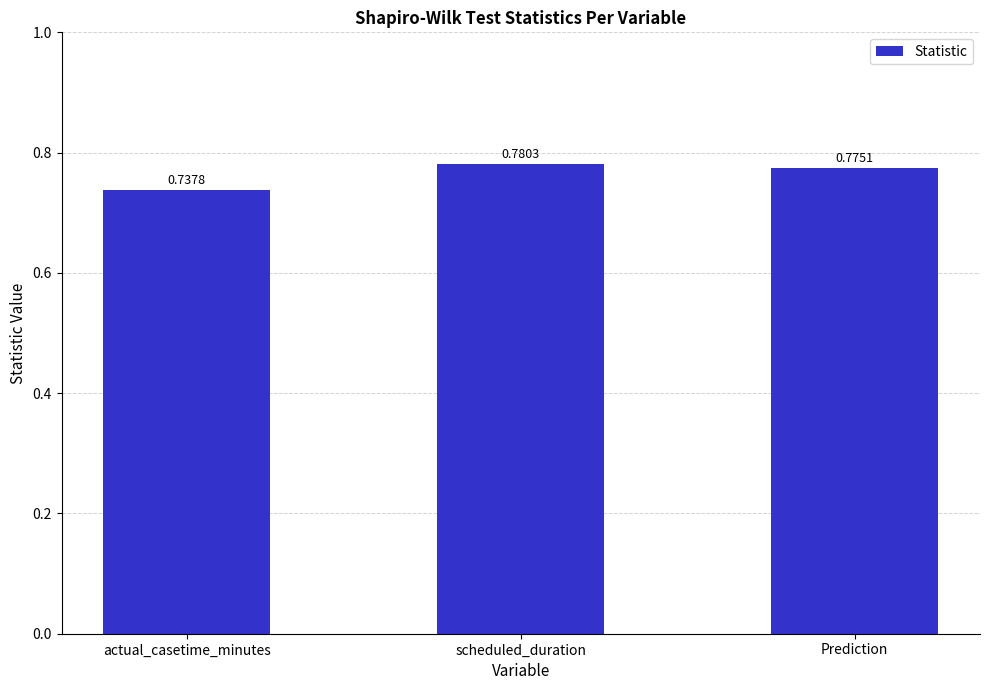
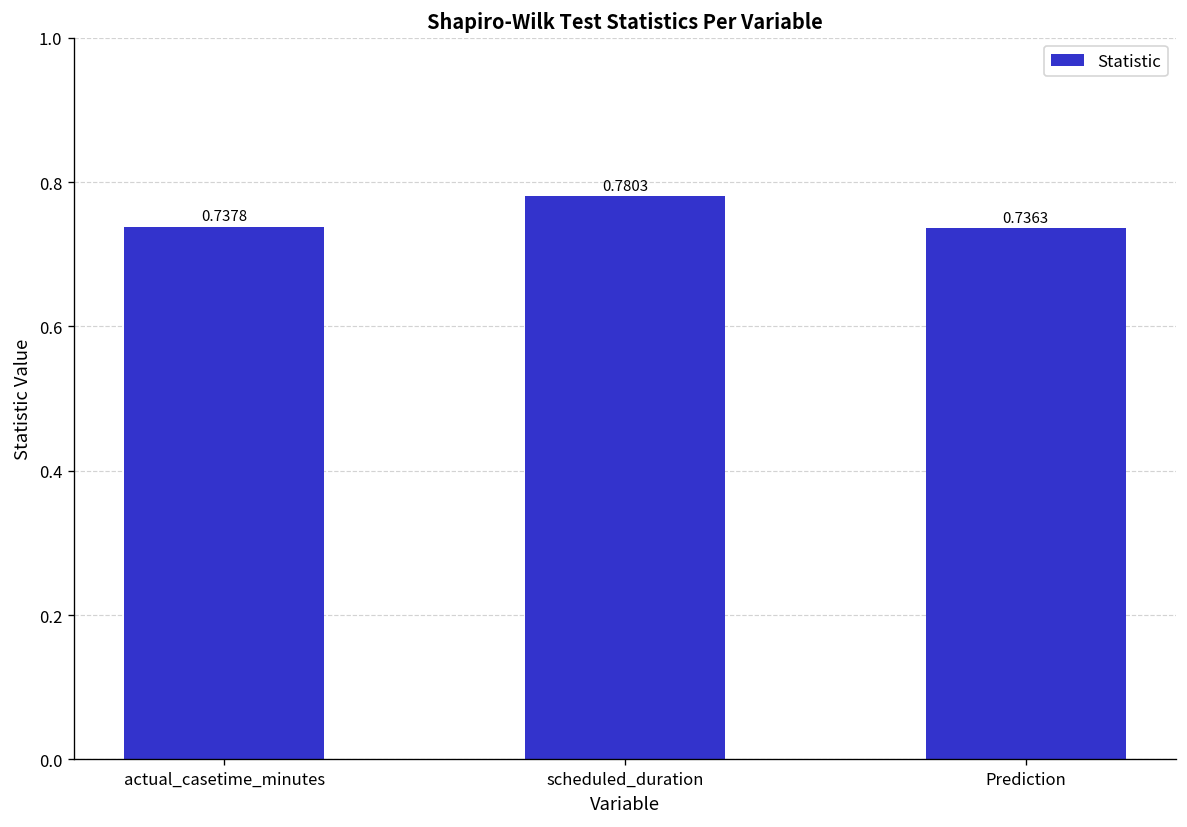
  {
    "actual_casetime_minutes": 0.7378,
    "scheduled_duration": 0.7803,
-   "Prediction": 0.7751
+   "Prediction": 0.7363
  }
